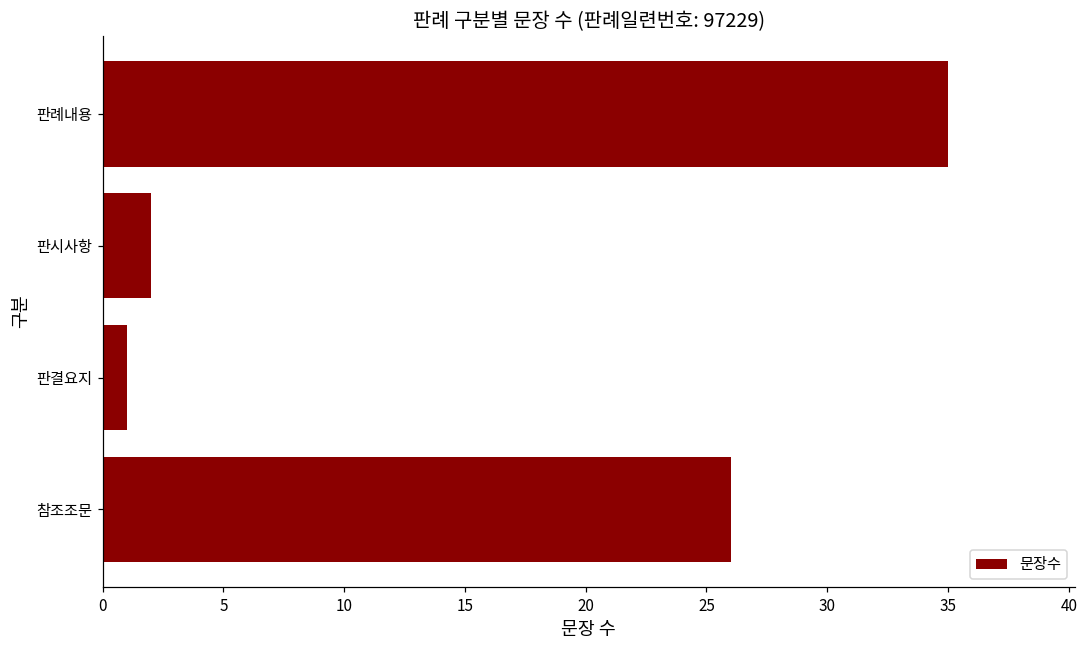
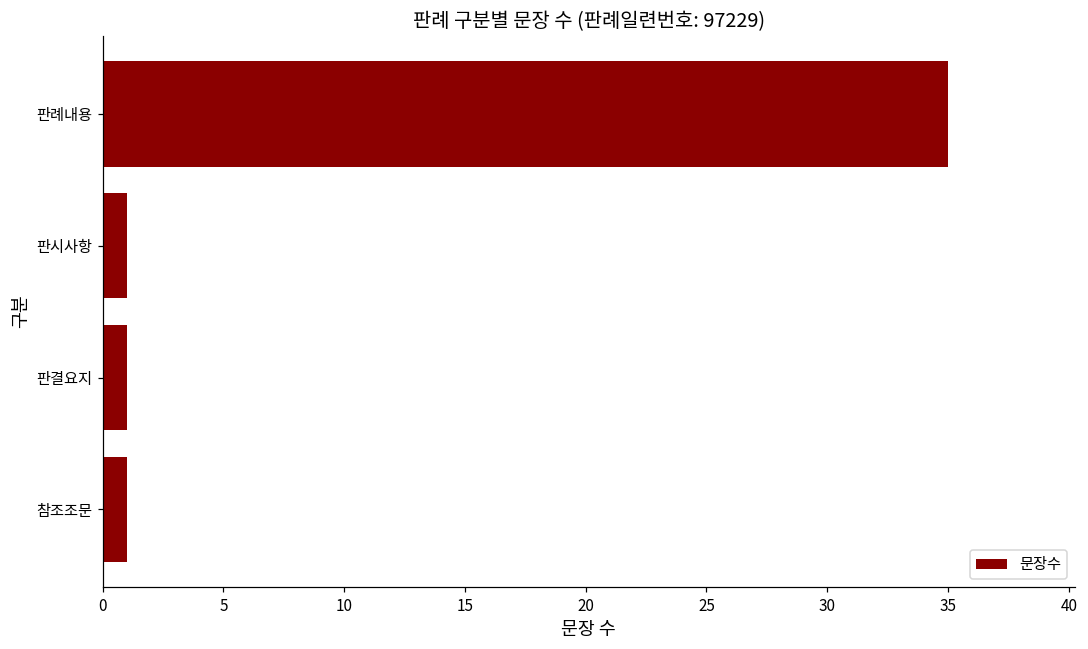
  {
    "판례내용": 35,
-   "판시사항": 2,
+   "판시사항": 1,
    "판결요지": 1,
-   "참조조문": 26
+   "참조조문": 1
  }
